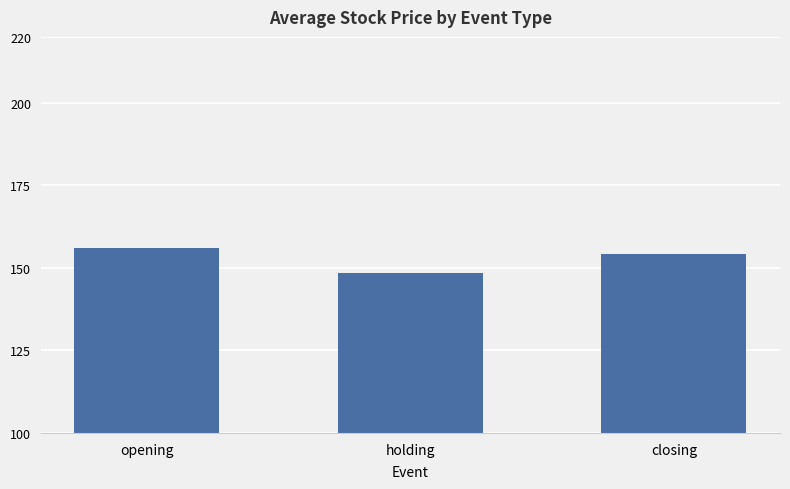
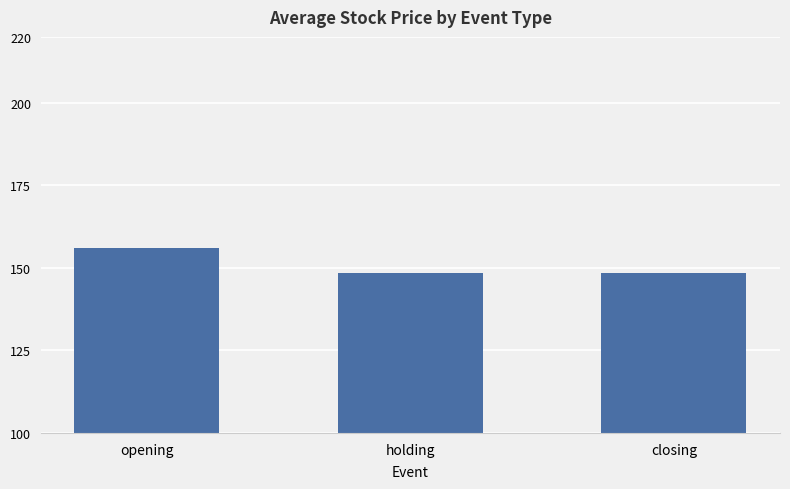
  {
    "opening": 156,
    "holding": 149,
-   "closing": 154
+   "closing": 148
  }
